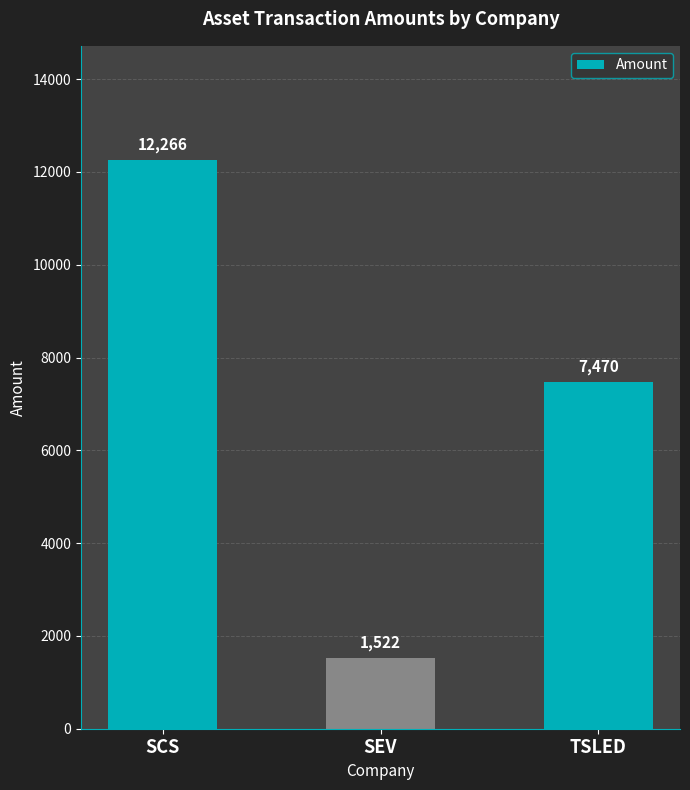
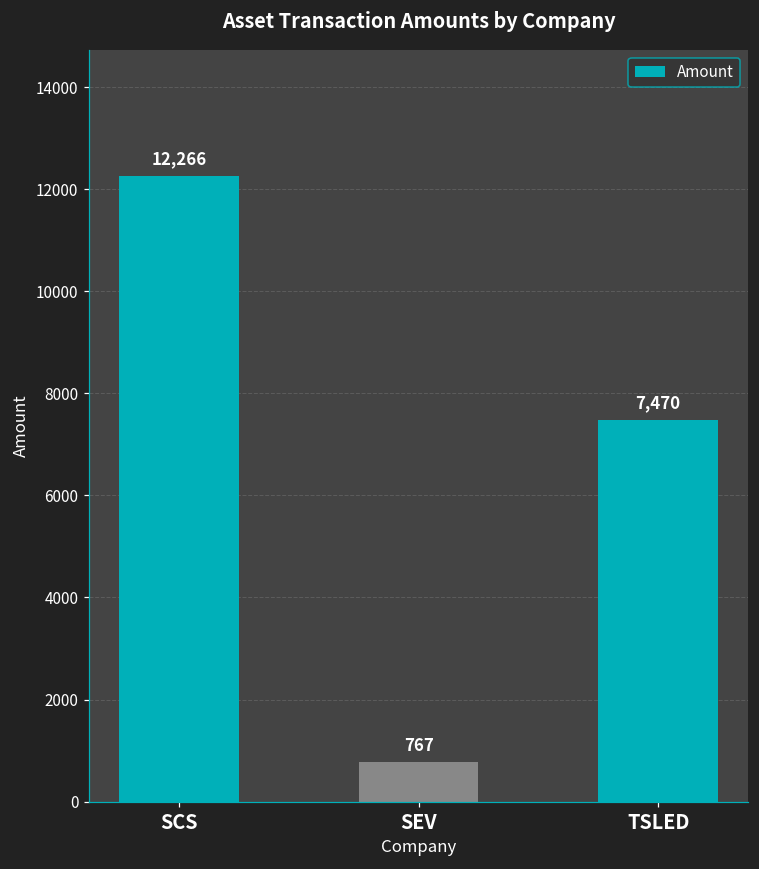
  {
    "SCS": "12,266",
-   "SEV": "1,522",
+   "SEV": "767",
    "TSLED": "7,470"
  }
